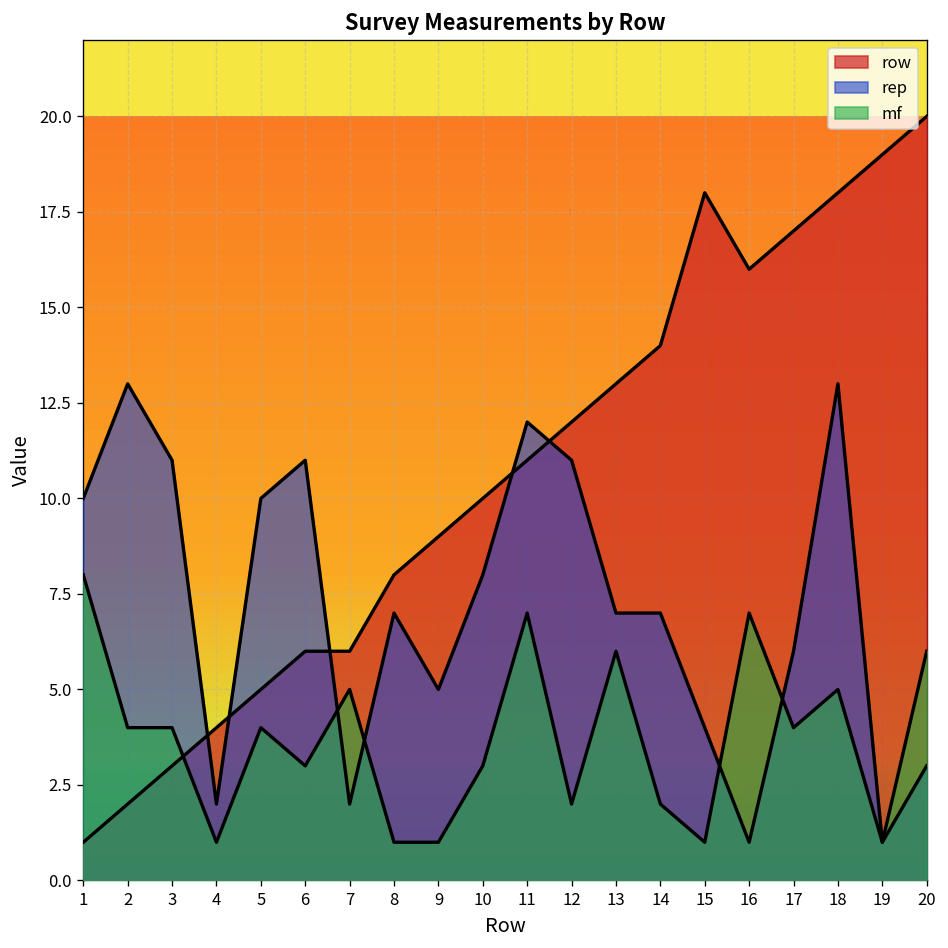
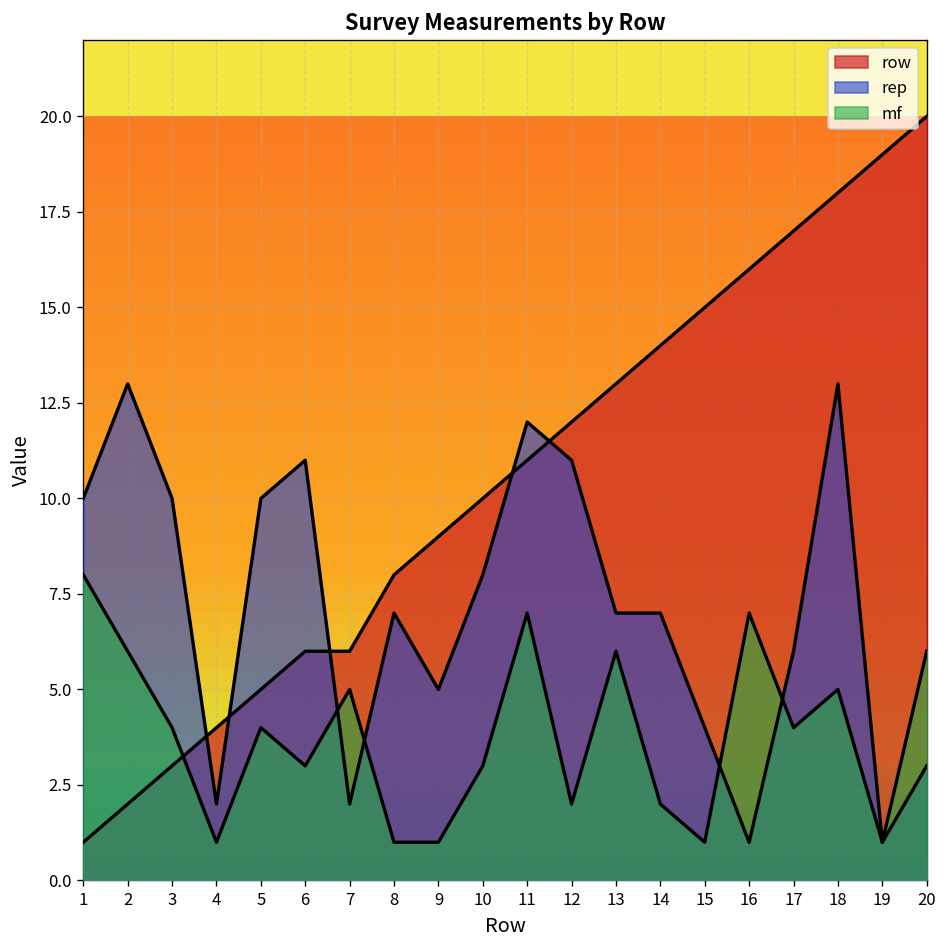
  {
    "row": {
      "1": 1,
      "2": 2,
      "3": 3,
      "4": 4,
      "5": 5,
      "6": 6,
      "7": 6,
      "8": 8,
      "9": 9,
      "10": 10,
      "11": 11,
      "12": 12,
      "13": 13,
      "14": 14,
-     "15": 18,
+     "15": 15,
      "16": 16,
      "17": 17,
      "18": 18,
      "19": 19,
      "20": 20
    },
    "rep": {
      "1": 10,
      "2": 13,
-     "3": 11,
+     "3": 10,
      "4": 2,
      "5": 10,
      "6": 11,
      "7": 2,
      "8": 7,
      "9": 5,
      "10": 8,
      "11": 12,
      "12": 11,
      "13": 7,
      "14": 7,
      "15": 4,
      "16": 1,
      "17": 6,
      "18": 13,
      "20": 3
    },
    "mf": {
      "1": 8,
-     "2": 4,
+     "2": 6,
      "3": 4,
      "4": 1,
      "5": 4,
      "6": 3,
      "7": 5,
      "8": 1,
      "9": 1,
      "10": 3,
      "11": 7,
      "12": 2,
      "13": 6,
      "14": 2,
      "15": 1,
      "16": 7,
      "17": 4,
      "18": 5,
      "20": 6
    }
  }
